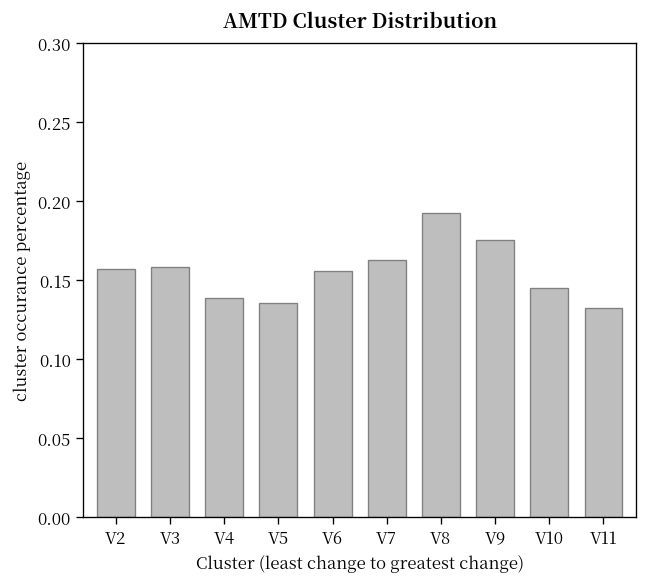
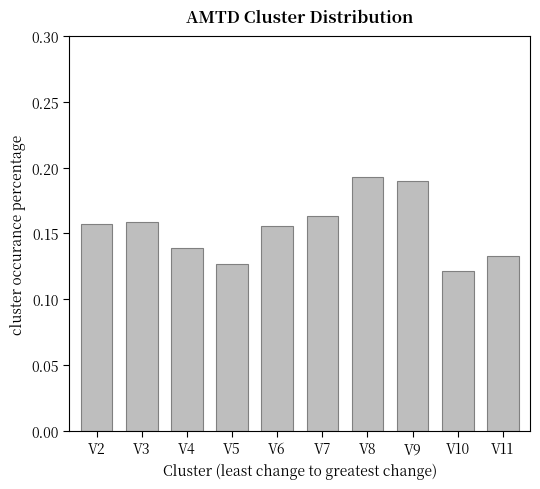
  {
    "V2": 0.157,
    "V3": 0.159,
    "V4": 0.139,
-   "V5": 0.136,
+   "V5": 0.127,
    "V6": 0.156,
    "V7": 0.163,
    "V8": 0.193,
-   "V9": 0.176,
-   "V10": 0.145,
+   "V9": 0.190,
+   "V10": 0.122,
    "V11": 0.133
  }
